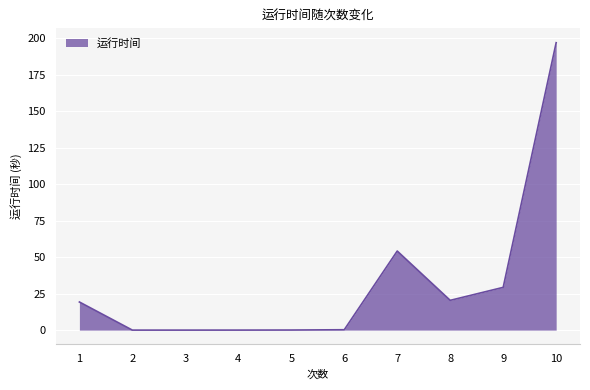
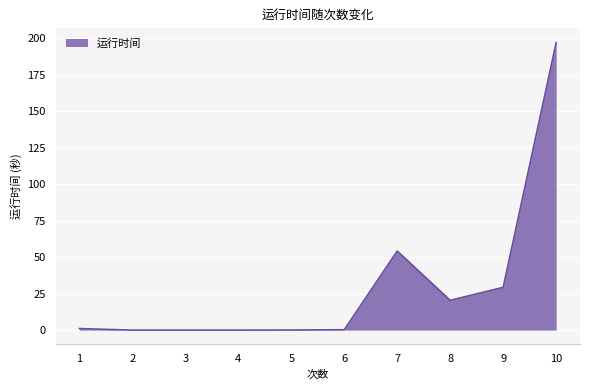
  {
-   "1": 19,
+   "1": 1,
    "2": 0,
    "3": 0,
    "4": 0,
    "5": 0,
    "6": 0,
    "7": 54,
    "8": 20,
    "9": 29,
    "10": 197
  }
